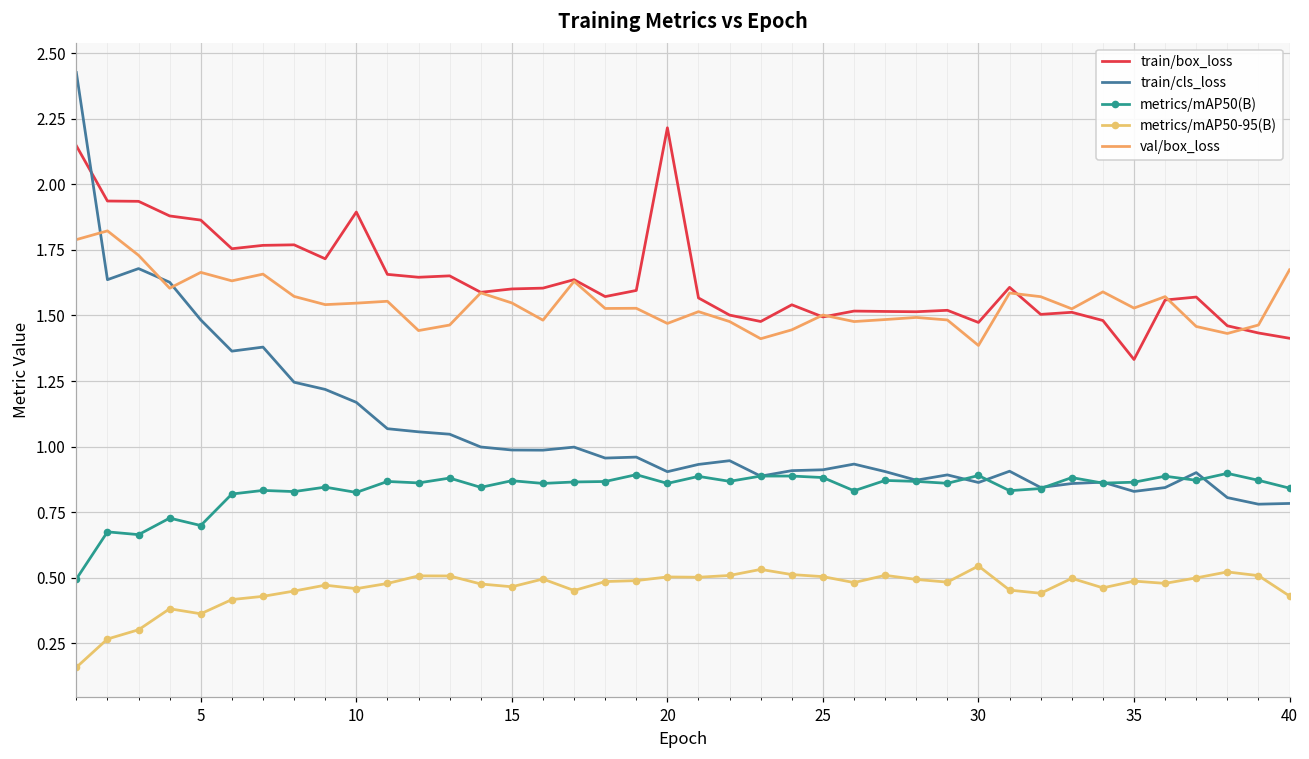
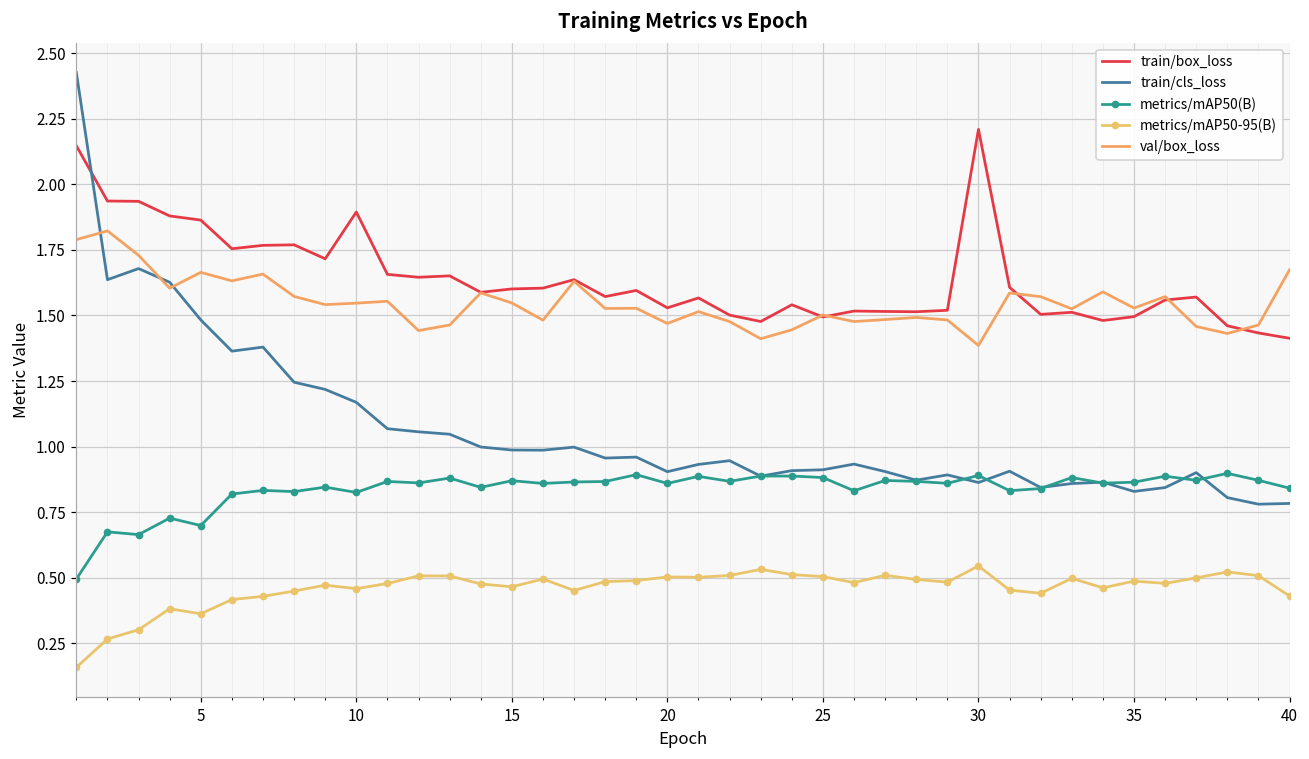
  {
    "train/box_loss": {
      "5": 1.86,
      "10": 1.89,
      "15": 1.60,
-     "20": 2.22,
-     "30": 1.47,
-     "35": 1.33,
+     "20": 1.53,
+     "30": 2.21,
+     "35": 1.50,
      "40": 1.41
    }
  }
